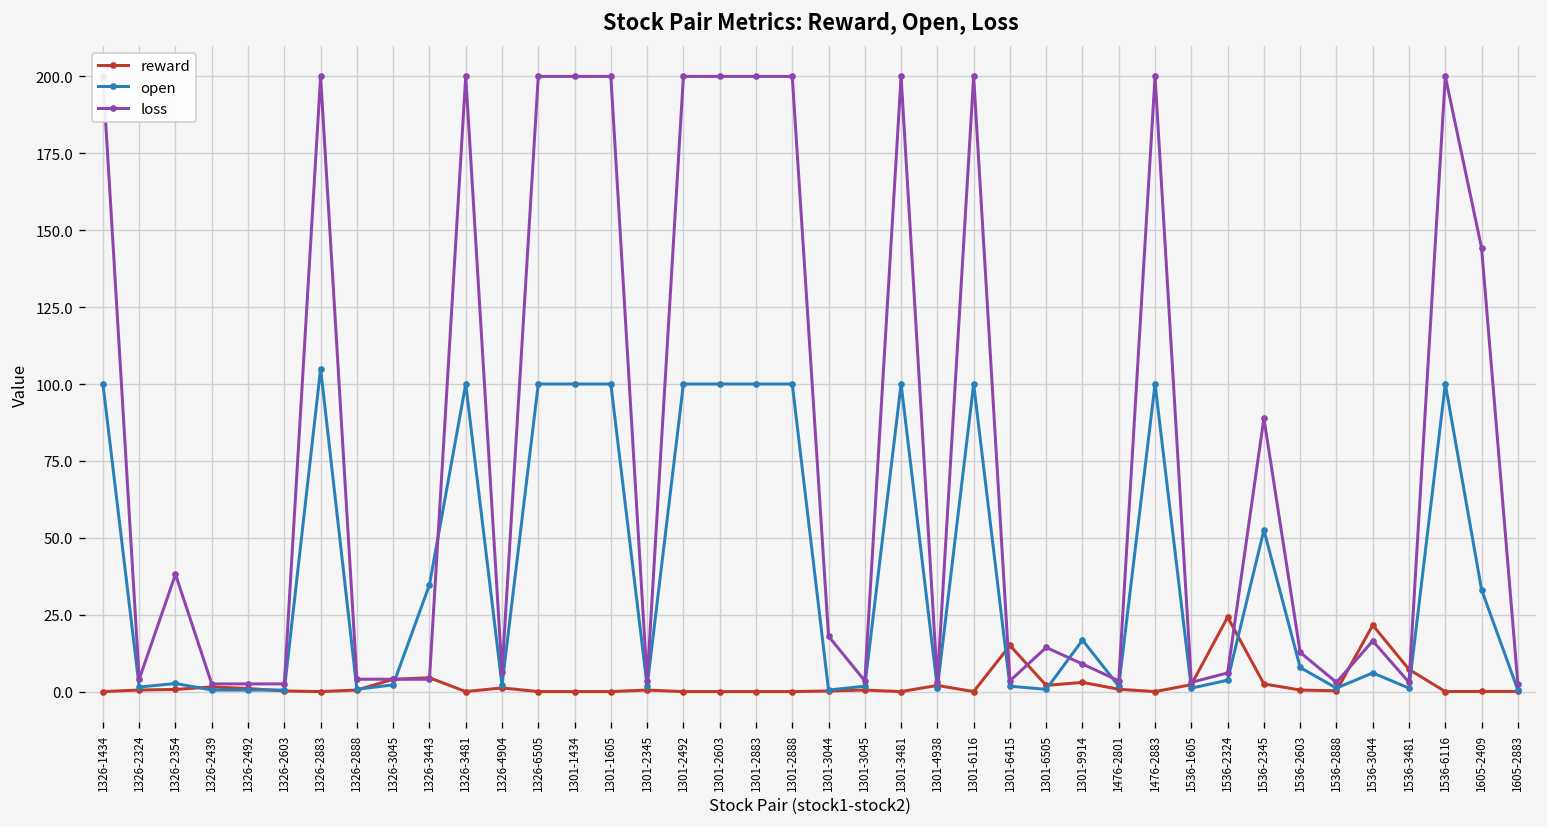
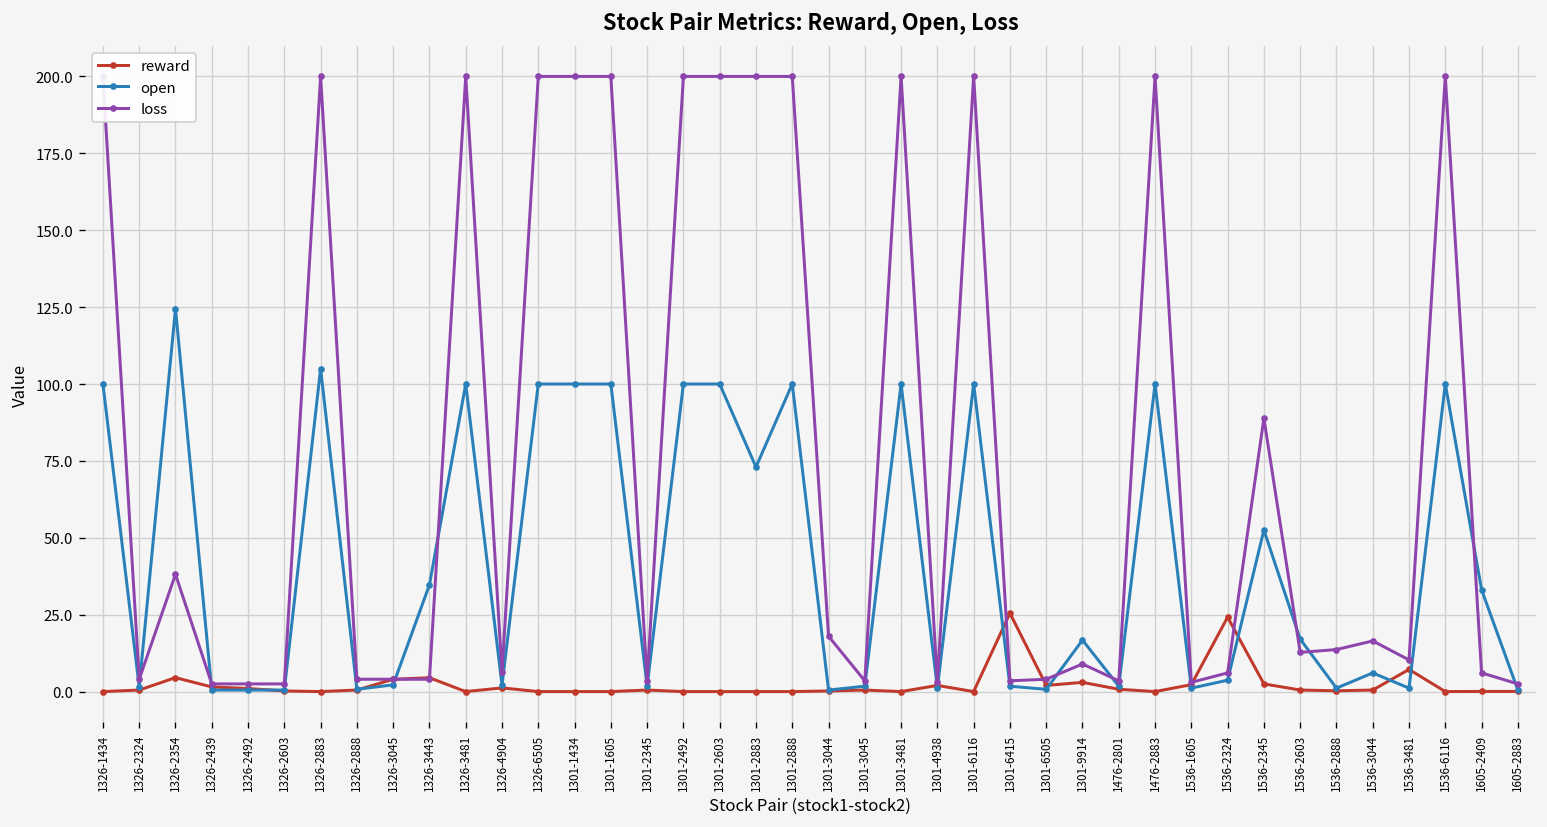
  {
    "reward": {
      "1326-1434": 0,
-     "1326-2354": 1,
+     "1326-2354": 5,
      "1326-2439": 2,
      "1326-2883": 0,
      "1326-3481": 0,
      "1326-6505": 0,
      "1301-1434": 0,
      "1301-1605": 0,
      "1301-2345": 1,
      "1301-2492": 0,
      "1301-2603": 0,
      "1301-2883": 0,
      "1301-2888": 0,
      "1301-3045": 1,
      "1301-3481": 0,
      "1301-6116": 0,
-     "1301-6415": 15,
+     "1301-6415": 26,
      "1301-6505": 2,
      "1301-9914": 3,
      "1476-2883": 0,
      "1536-2324": 24,
      "1536-2345": 3,
      "1536-2603": 1,
-     "1536-3044": 22,
+     "1536-3044": 1,
      "1536-3481": 7,
      "1536-6116": 0,
      "1605-2409": 0
    },
    "open": {
      "1326-1434": 100,
-     "1326-2354": 3,
+     "1326-2354": 124,
      "1326-2439": 1,
      "1326-2883": 105,
      "1326-3045": 2,
      "1326-3443": 35,
      "1326-3481": 100,
      "1326-6505": 100,
      "1301-1434": 100,
      "1301-1605": 100,
      "1301-2345": 2,
      "1301-2492": 100,
      "1301-2603": 100,
-     "1301-2883": 100,
+     "1301-2883": 73,
      "1301-2888": 100,
      "1301-3045": 2,
      "1301-3481": 100,
      "1301-6116": 100,
      "1301-6415": 2,
      "1301-6505": 1,
      "1301-9914": 17,
      "1476-2883": 100,
      "1536-1605": 1,
      "1536-2324": 4,
      "1536-2345": 53,
-     "1536-2603": 8,
+     "1536-2603": 17,
      "1536-3044": 6,
      "1536-3481": 1,
      "1536-6116": 100,
      "1605-2409": 33
    },
    "loss": {
      "1326-2324": 4,
      "1326-2354": 38,
      "1326-2439": 3,
      "1326-2492": 3,
      "1326-2603": 3,
      "1326-2883": 200,
      "1326-2888": 4,
      "1326-3481": 200,
      "1326-4904": 6,
      "1326-6505": 200,
      "1301-1434": 200,
      "1301-1605": 200,
      "1301-2345": 3,
      "1301-2492": 200,
      "1301-2603": 200,
      "1301-2883": 200,
      "1301-2888": 200,
      "1301-3044": 18,
      "1301-3045": 3,
      "1301-3481": 200,
      "1301-6116": 200,
      "1301-6415": 3,
-     "1301-6505": 14,
+     "1301-6505": 4,
      "1301-9914": 9,
      "1476-2801": 3,
      "1476-2883": 200,
      "1536-2324": 6,
      "1536-2345": 89,
      "1536-2603": 13,
-     "1536-2888": 3,
+     "1536-2888": 14,
      "1536-3044": 16,
-     "1536-3481": 3,
+     "1536-3481": 10,
      "1536-6116": 200,
-     "1605-2409": 144,
+     "1605-2409": 6,
      "1605-2883": 3
    }
  }
